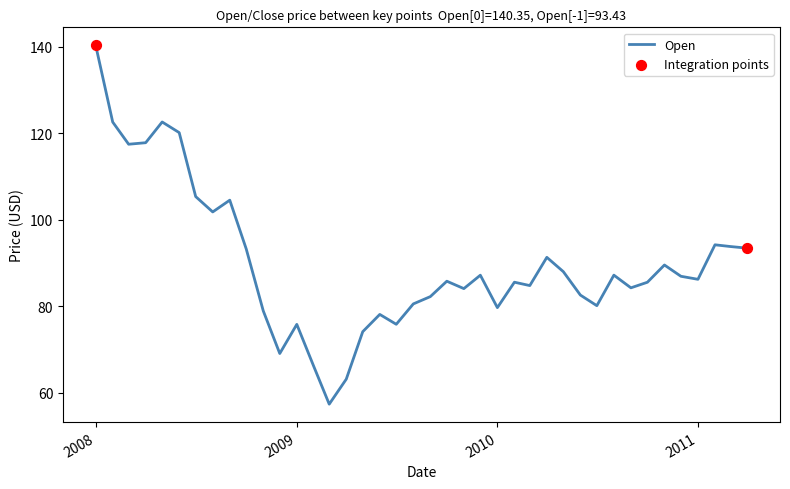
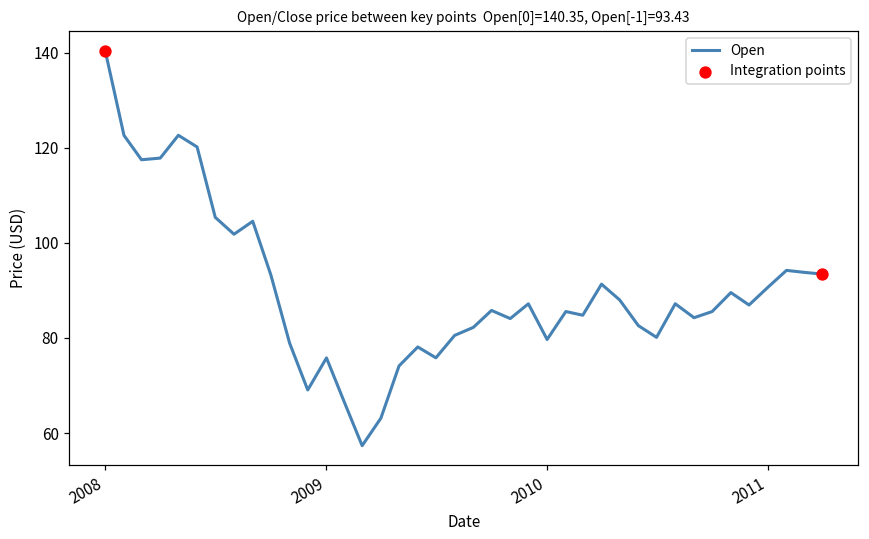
  {
    "Open": {
      "2009": 76,
      "2010": 80,
-     "2011": 86
+     "2011": 91
    }
  }
